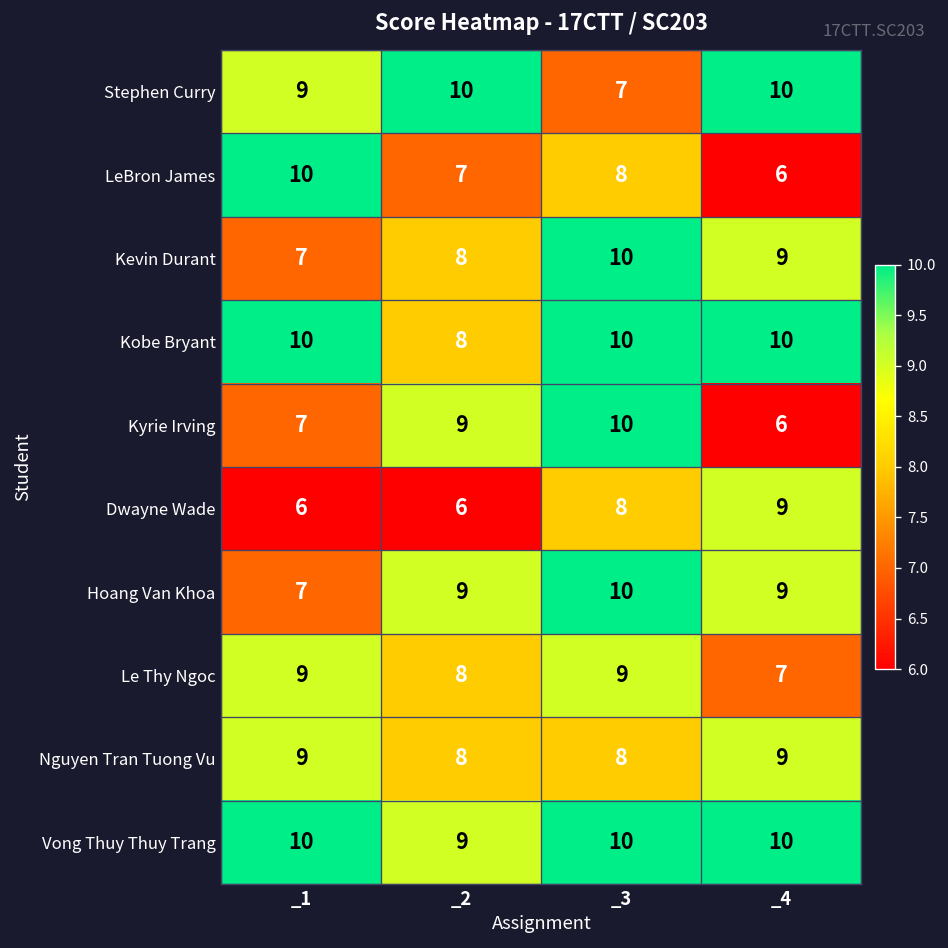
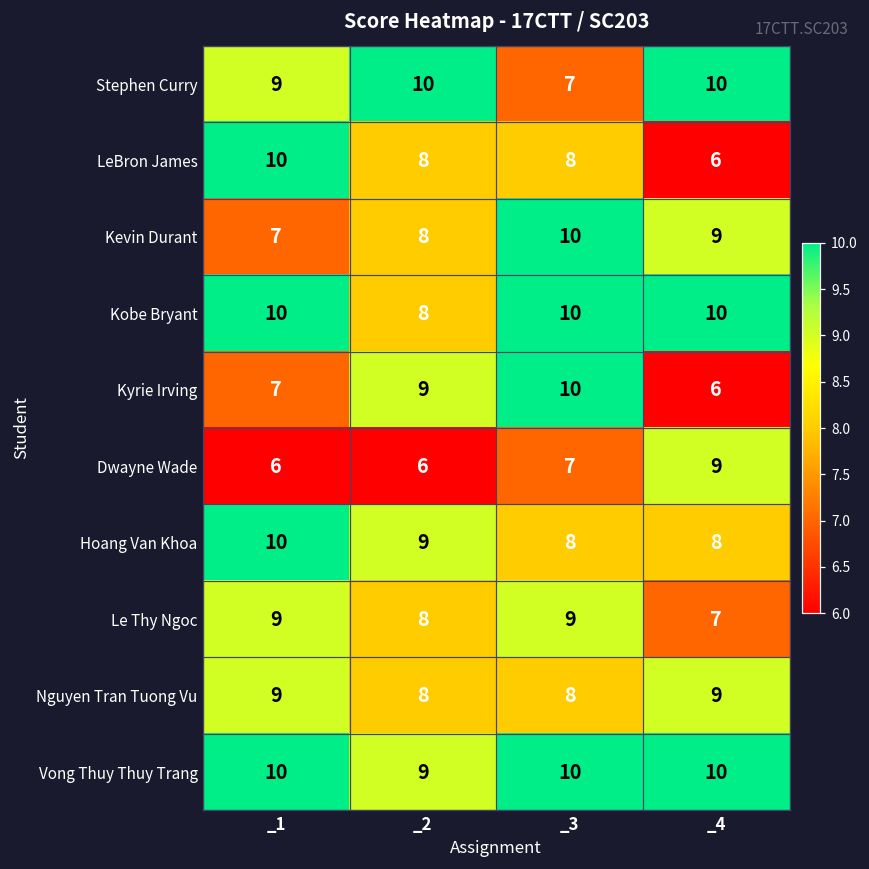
  {
    "Stephen Curry": {
      "_1": 9,
      "_2": 10,
      "_3": 7,
      "_4": 10
    },
    "LeBron James": {
      "_1": 10,
-     "_2": 7,
+     "_2": 8,
      "_3": 8,
      "_4": 6
    },
    "Kevin Durant": {
      "_1": 7,
      "_2": 8,
      "_3": 10,
      "_4": 9
    },
    "Kobe Bryant": {
      "_1": 10,
      "_2": 8,
      "_3": 10,
      "_4": 10
    },
    "Kyrie Irving": {
      "_1": 7,
      "_2": 9,
      "_3": 10,
      "_4": 6
    },
    "Dwayne Wade": {
      "_1": 6,
      "_2": 6,
-     "_3": 8,
+     "_3": 7,
      "_4": 9
    },
    "Hoang Van Khoa": {
-     "_1": 7,
+     "_1": 10,
      "_2": 9,
-     "_3": 10,
-     "_4": 9
+     "_3": 8,
+     "_4": 8
    },
    "Le Thy Ngoc": {
      "_1": 9,
      "_2": 8,
      "_3": 9,
      "_4": 7
    },
    "Nguyen Tran Tuong Vu": {
      "_1": 9,
      "_2": 8,
      "_3": 8,
      "_4": 9
    },
    "Vong Thuy Thuy Trang": {
      "_1": 10,
      "_2": 9,
      "_3": 10,
      "_4": 10
    }
  }
